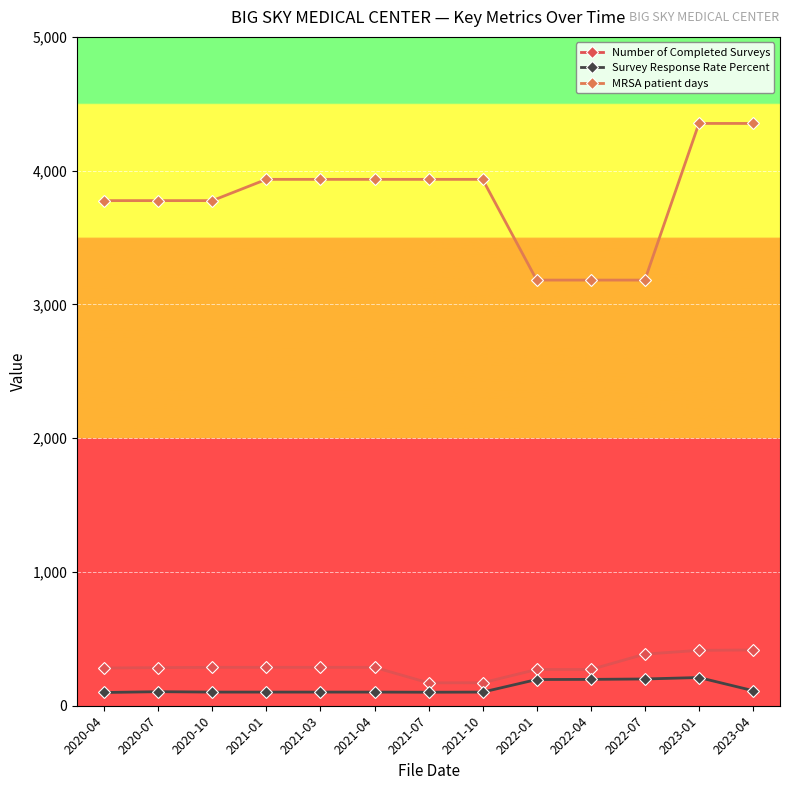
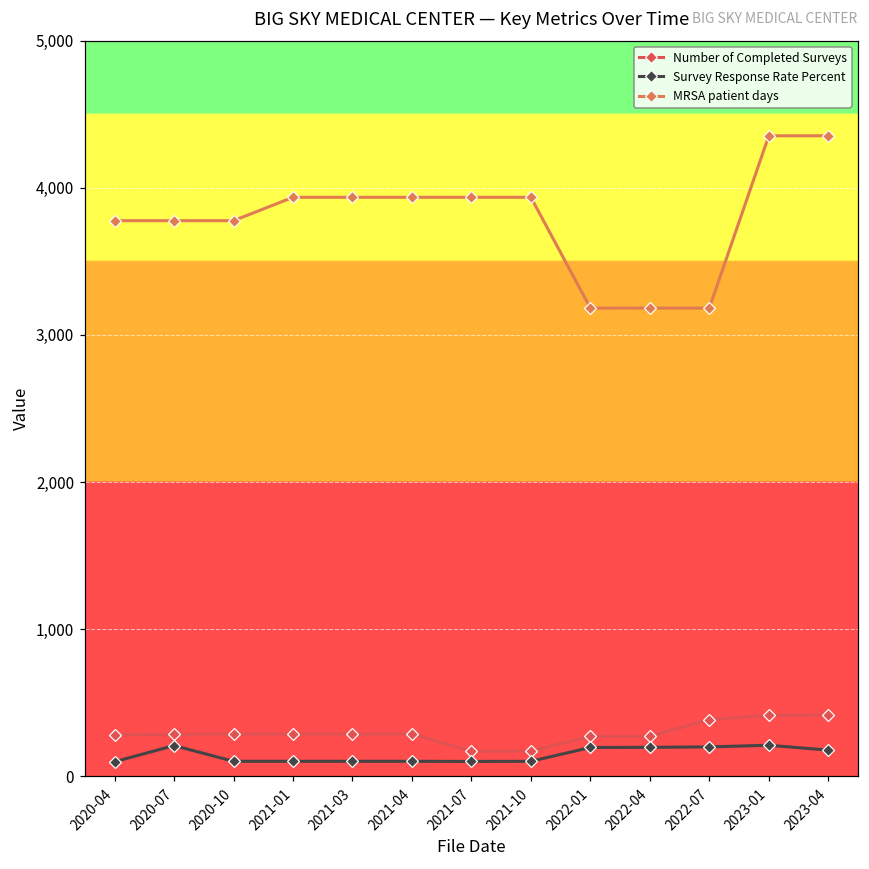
  {
    "Survey Response Rate Percent": {
      "2020-04": 100,
-     "2020-07": 110,
+     "2020-07": 210,
      "2020-10": 100,
      "2021-01": 100,
      "2021-03": 100,
      "2021-04": 100,
      "2021-07": 100,
      "2021-10": 100,
      "2022-01": 200,
      "2022-04": 200,
      "2022-07": 200,
      "2023-01": 210,
-     "2023-04": 110
+     "2023-04": 180
    }
  }
